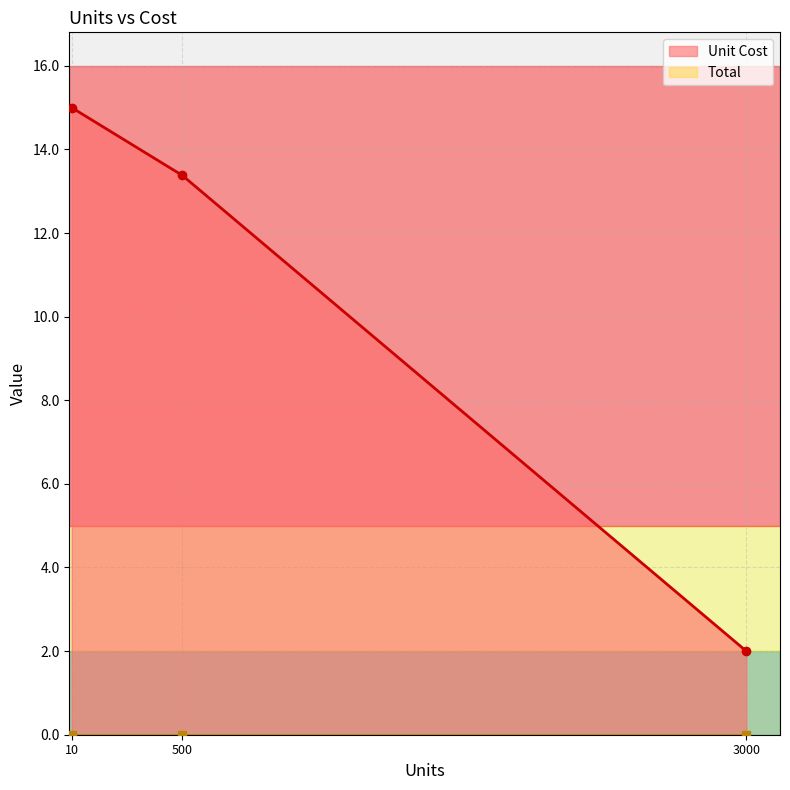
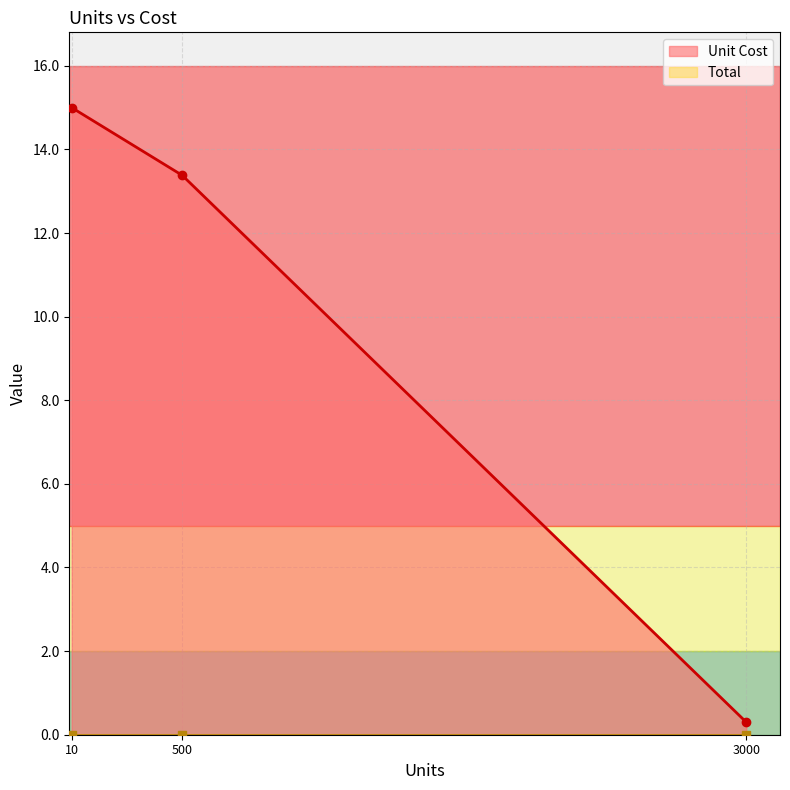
  {
    "Unit Cost": {
      "10": 15.0,
      "500": 13.4,
-     "3000": 2.0
+     "3000": 0.3
    },
    "Total": {
      "10": 0.0,
      "500": 0.0,
      "3000": 0.0
    }
  }
